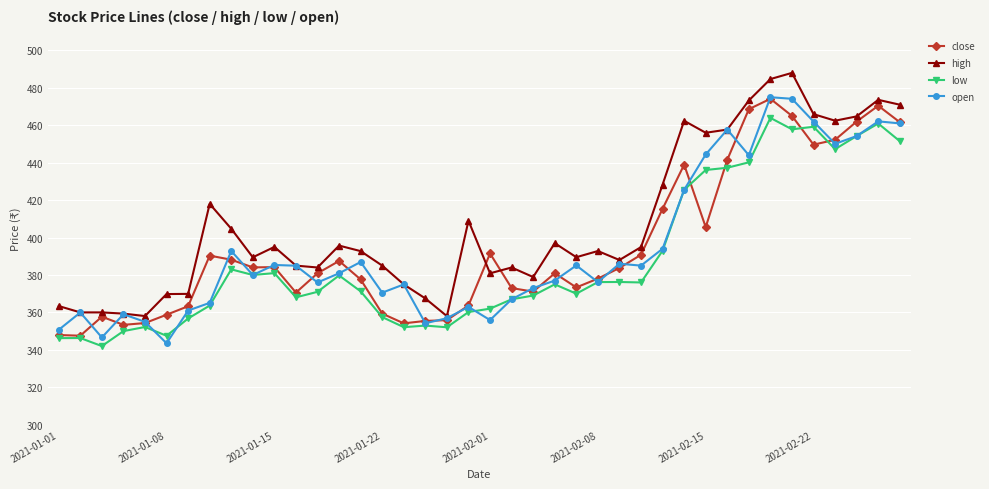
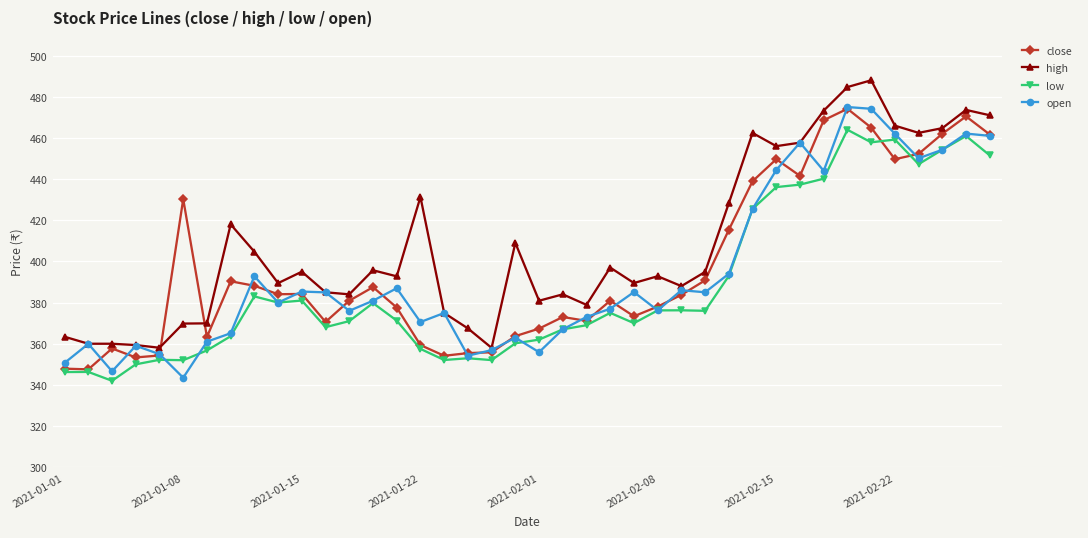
  {
    "close": {
      "2021-01-01": 348,
-     "2021-01-08": 359,
+     "2021-01-08": 430,
      "2021-01-22": 359,
-     "2021-02-01": 391,
+     "2021-02-01": 367,
      "2021-02-08": 378,
-     "2021-02-15": 406,
+     "2021-02-15": 450,
      "2021-02-22": 450
    },
    "high": {
      "2021-01-01": 363,
      "2021-01-08": 370,
      "2021-01-15": 395,
-     "2021-01-22": 385,
+     "2021-01-22": 431,
      "2021-02-01": 381,
      "2021-02-08": 393,
      "2021-02-15": 456,
      "2021-02-22": 466
    },
    "low": {
      "2021-01-01": 346,
-     "2021-01-08": 348,
+     "2021-01-08": 352,
      "2021-01-15": 381,
      "2021-01-22": 358,
      "2021-02-01": 362,
      "2021-02-15": 436,
      "2021-02-22": 459
    },
    "open": {
      "2021-01-01": 351,
      "2021-01-08": 344,
      "2021-01-22": 371,
      "2021-02-01": 356,
      "2021-02-15": 444,
      "2021-02-22": 462
    }
  }
